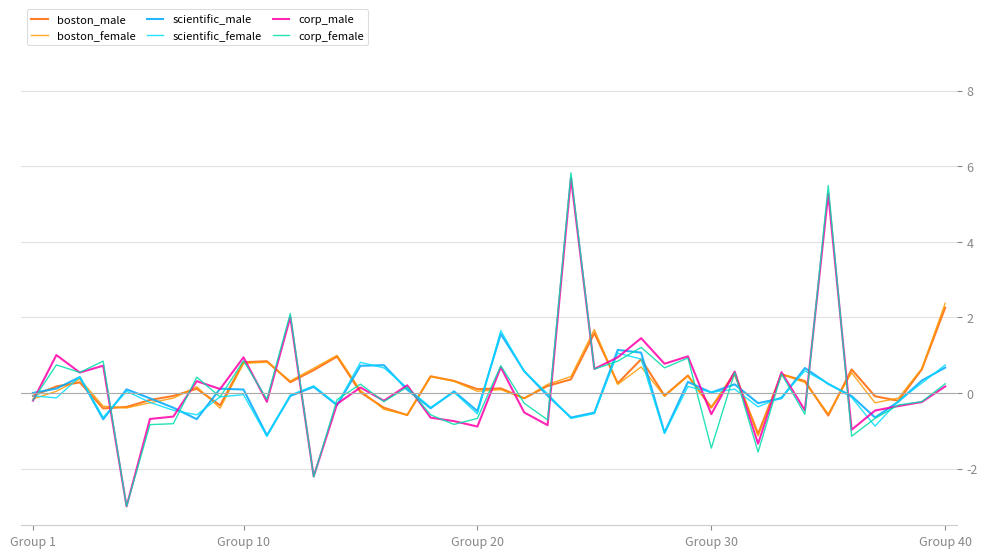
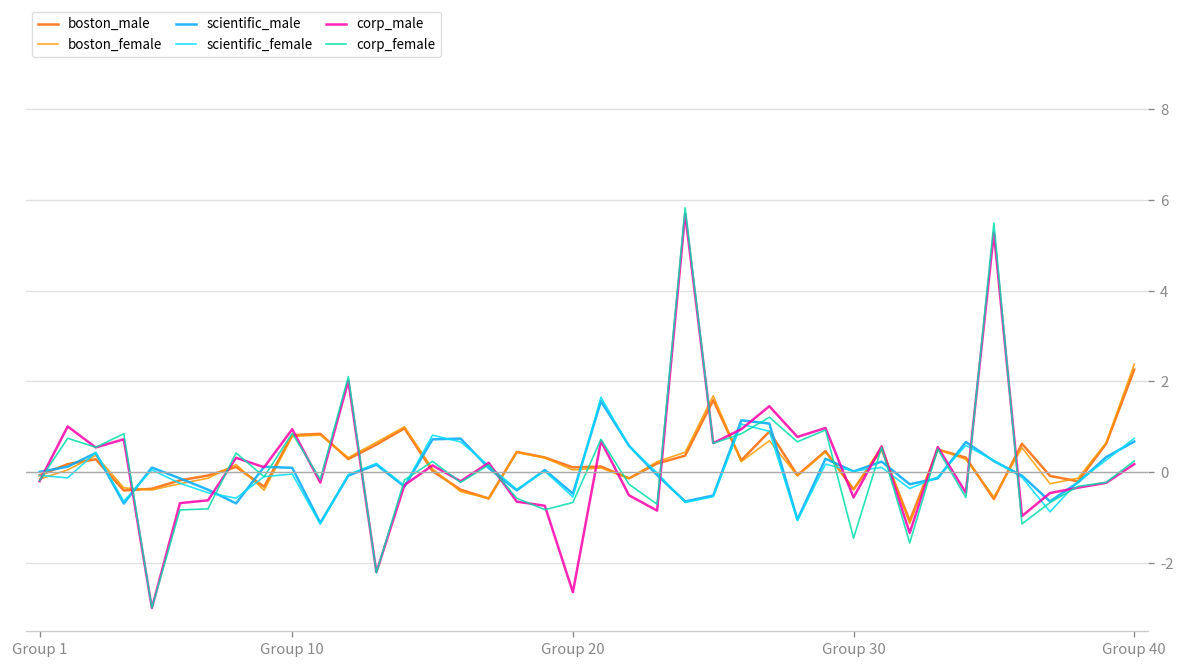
  {
    "corp_male": {
      "Group 10": 0.9,
-     "Group 20": -0.9,
+     "Group 20": -2.6,
      "Group 30": -0.6,
      "Group 40": 0.2
    },
    "corp_female": {
      "Group 20": -0.7,
      "Group 30": -1.5,
      "Group 40": 0.2
    }
  }
